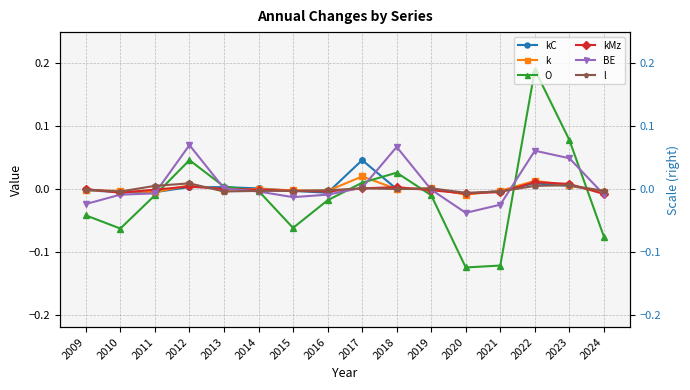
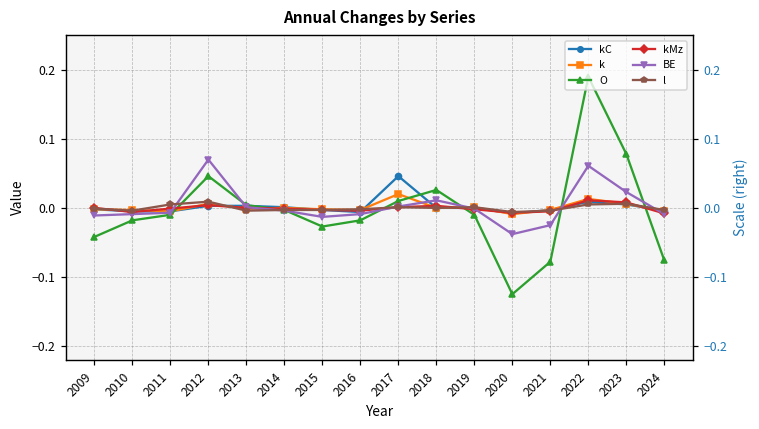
  {
    "kC": {
      "2017": 0.05
    },
    "k": {
      "2017": 0.02
    },
    "O": {
      "2009": -0.04,
-     "2010": -0.06,
+     "2010": -0.02,
      "2012": 0.05,
-     "2015": -0.06,
+     "2015": -0.03,
      "2016": -0.02,
      "2017": 0.01,
      "2018": 0.03,
      "2019": -0.01,
      "2020": -0.13,
-     "2021": -0.12,
+     "2021": -0.08,
      "2023": 0.08,
      "2024": -0.08
    },
    "BE": {
-     "2009": -0.02,
+     "2009": -0.01,
      "2012": 0.07,
      "2015": -0.01,
-     "2018": 0.07,
+     "2018": 0.01,
      "2020": -0.04,
      "2021": -0.03,
      "2022": 0.06,
-     "2023": 0.05
+     "2023": 0.02
    },
    "l": {
      "2011": 0.01
    }
  }
